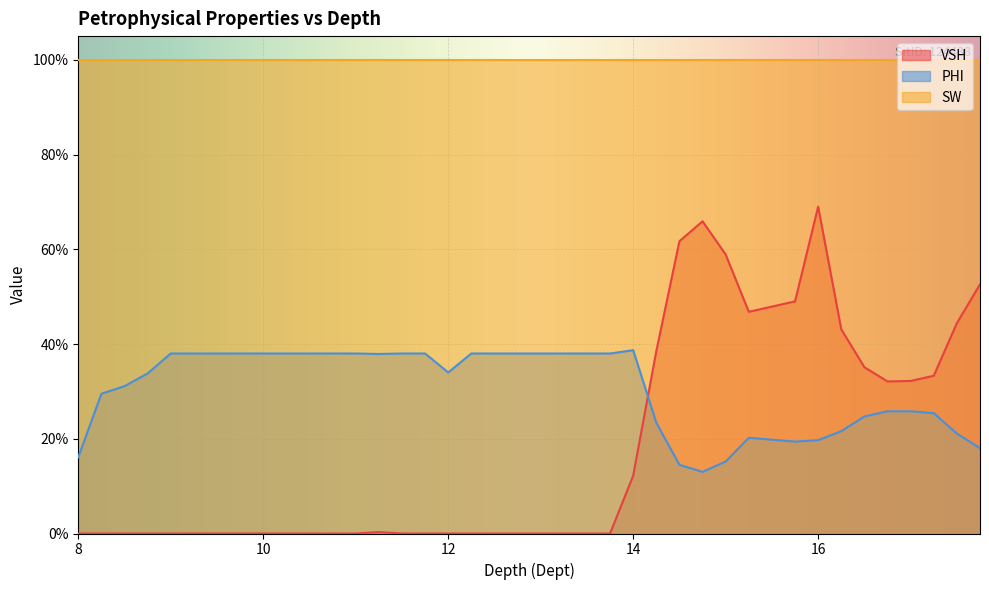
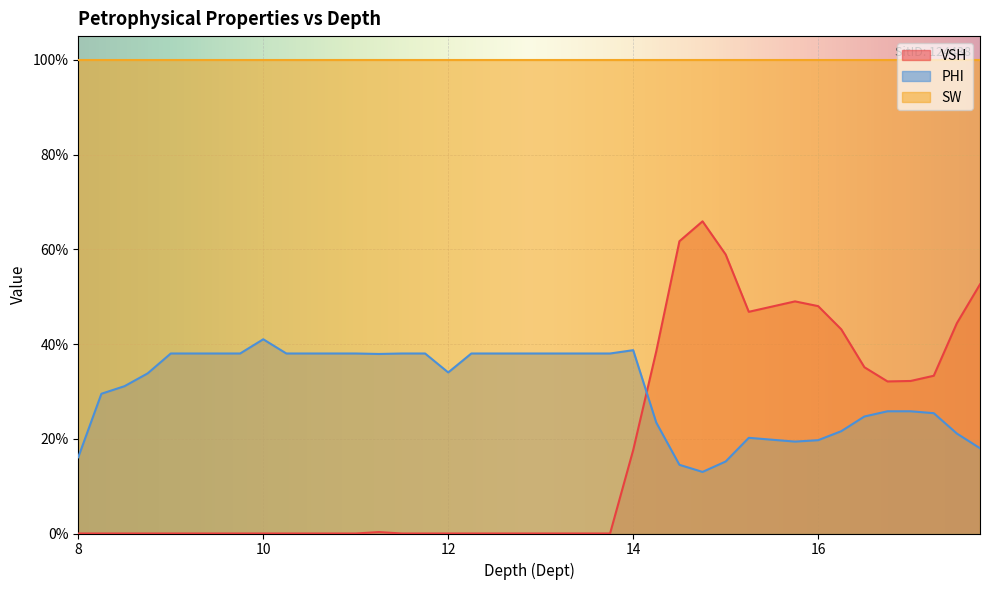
  {
    "VSH": {
      "8": "0%",
      "10": "0%",
      "12": "0%",
-     "14": "12%",
-     "16": "69%"
+     "14": "18%",
+     "16": "48%"
    },
    "PHI": {
      "8": "16%",
-     "10": "38%",
+     "10": "41%",
      "12": "34%",
      "14": "39%",
      "16": "20%"
    },
    "SW": {
      "8": "100%",
      "10": "100%",
      "12": "100%",
      "14": "100%",
      "16": "100%"
    }
  }
